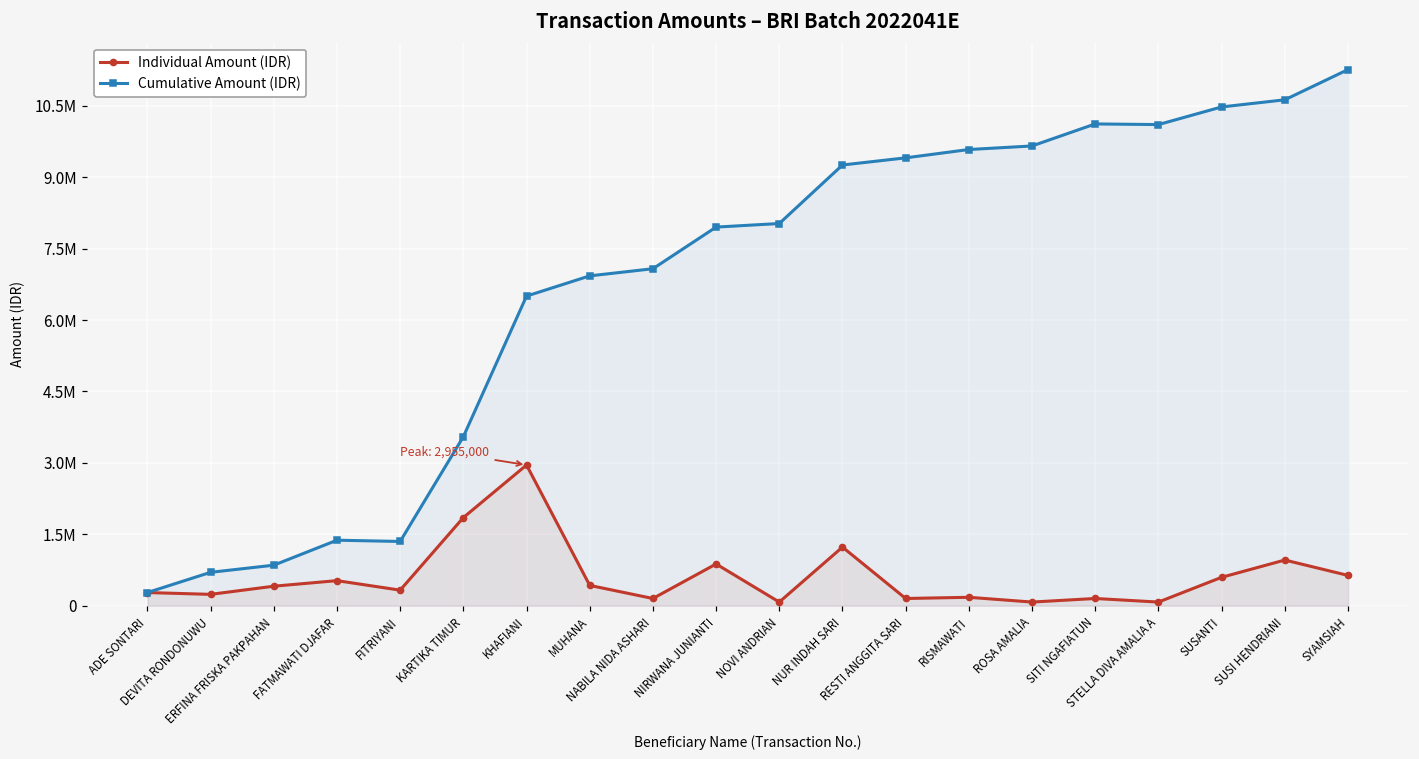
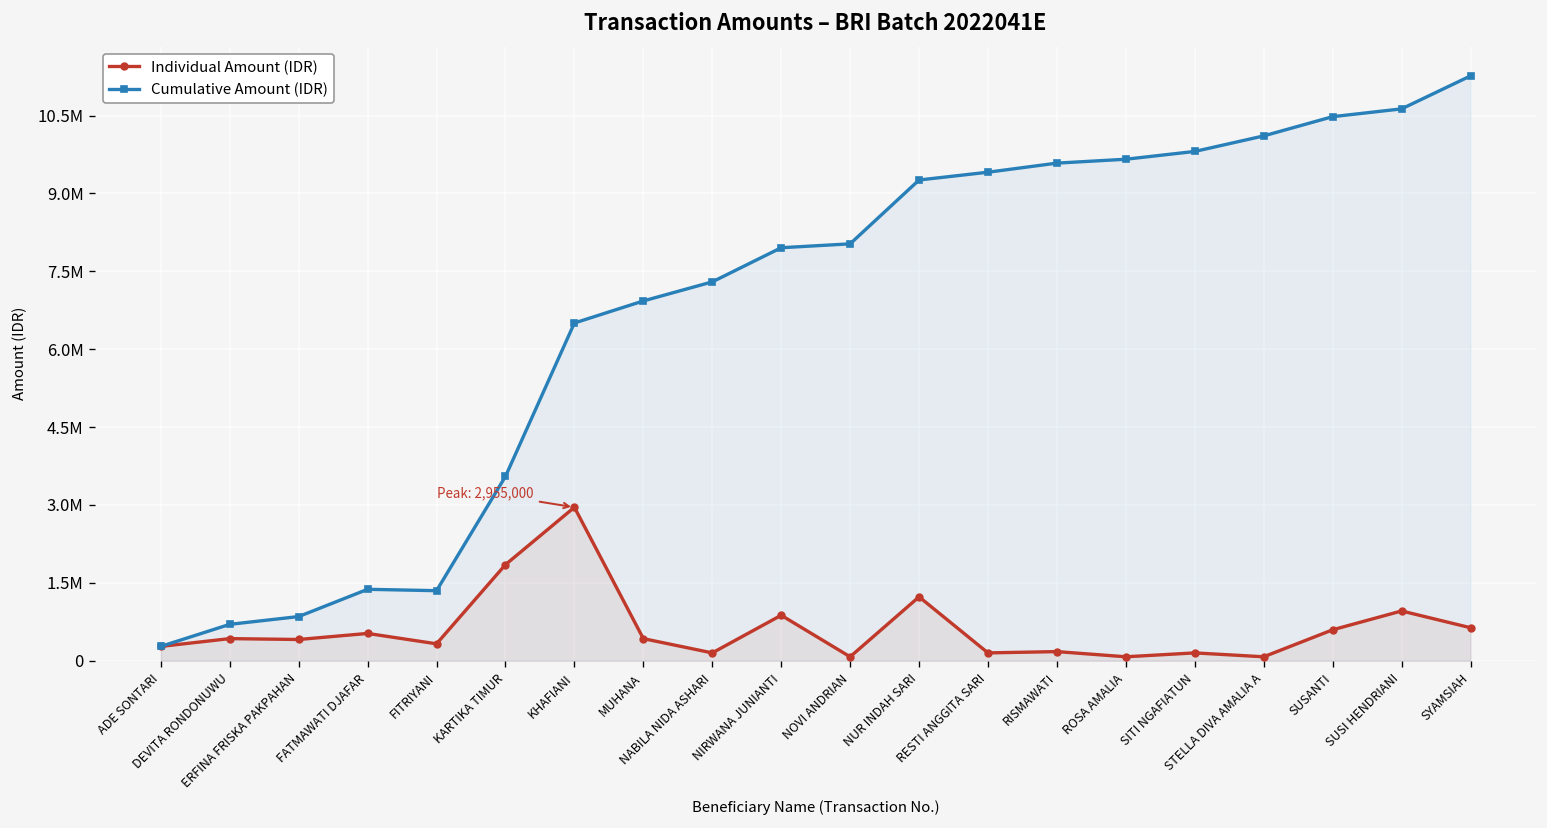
  {
    "Individual Amount (IDR)": {
-     "DEVITA RONDONUWU": 200000,
+     "DEVITA RONDONUWU": 400000,
      "ERFINA FRISKA PAKPAHAN": 400000,
      "FATMAWATI DJAFAR": 500000,
      "FITRIYANI": 300000,
      "KARTIKA TIMUR": 1900000,
      "MUHANA": 400000,
      "NABILA NIDA ASHARI": 200000,
      "NIRWANA JUNIANTI": 900000,
      "NOVI ANDRIAN": 100000,
      "NUR INDAH SARI": 1200000,
      "RESTI ANGGITA SARI": 200000,
      "RISMAWATI": 200000,
      "ROSA AMALIA": 100000,
      "SITI NGAFIATUN": 200000,
      "STELLA DIVA AMALIA A": 100000,
      "SUSANTI": 600000,
      "SUSI HENDRIANI": 1000000,
      "SYAMSIAH": 600000
    },
    "Cumulative Amount (IDR)": {
      "DEVITA RONDONUWU": 700000,
      "ERFINA FRISKA PAKPAHAN": 900000,
      "FATMAWATI DJAFAR": 1400000,
      "FITRIYANI": 1300000,
      "KARTIKA TIMUR": 3600000,
      "KHAFIANI": 6500000,
      "MUHANA": 6900000,
-     "NABILA NIDA ASHARI": 7100000,
+     "NABILA NIDA ASHARI": 7300000,
      "NIRWANA JUNIANTI": 8000000,
      "NOVI ANDRIAN": 8000000,
      "NUR INDAH SARI": 9300000,
      "RESTI ANGGITA SARI": 9400000,
      "RISMAWATI": 9600000,
      "ROSA AMALIA": 9700000,
-     "SITI NGAFIATUN": 10100000,
+     "SITI NGAFIATUN": 9800000,
      "STELLA DIVA AMALIA A": 10100000,
      "SUSANTI": 10500000,
      "SUSI HENDRIANI": 10600000,
      "SYAMSIAH": 11300000
    }
  }
